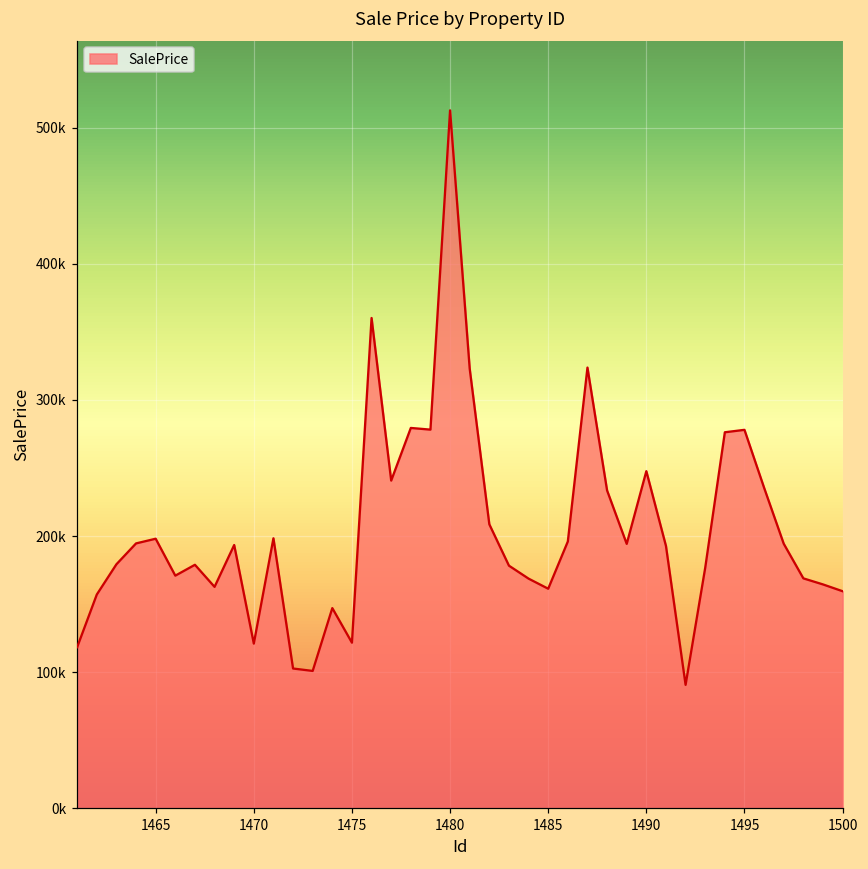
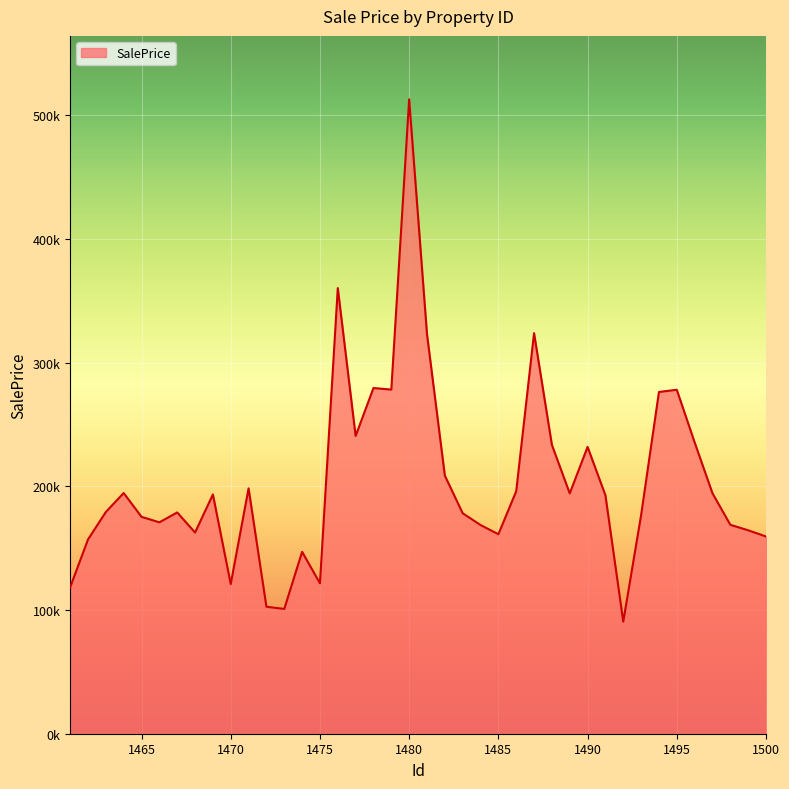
  {
-   "1465": 198000,
+   "1465": 175000,
    "1470": 121000,
    "1475": 122000,
    "1480": 513000,
    "1485": 161000,
-   "1490": 248000,
+   "1490": 232000,
    "1495": 278000,
    "1500": 159000
  }
